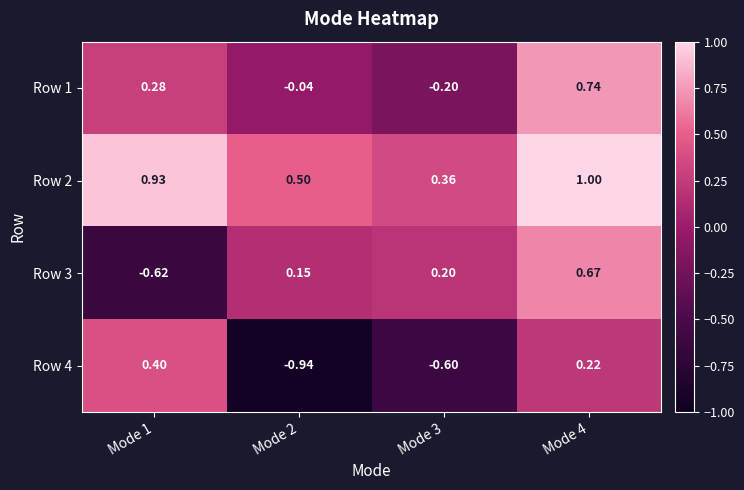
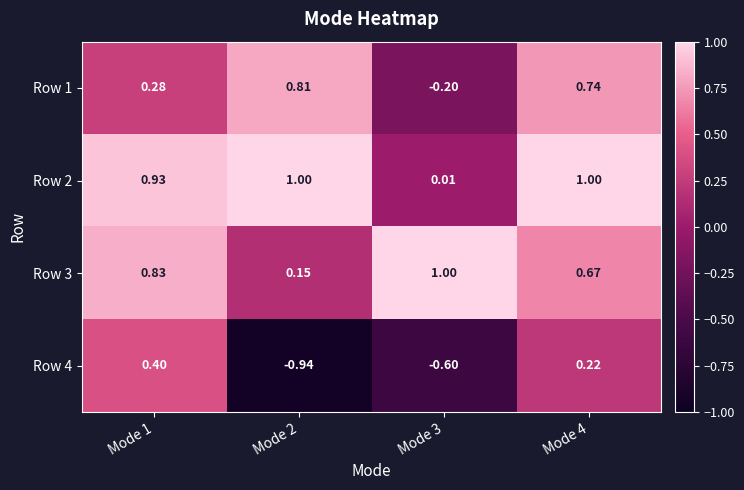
  {
    "Row 1": {
      "Mode 1": 0.28,
-     "Mode 2": -0.04,
+     "Mode 2": 0.81,
      "Mode 3": -0.20,
      "Mode 4": 0.74
    },
    "Row 2": {
      "Mode 1": 0.93,
-     "Mode 2": 0.50,
-     "Mode 3": 0.36,
+     "Mode 2": 1.00,
+     "Mode 3": 0.01,
      "Mode 4": 1.00
    },
    "Row 3": {
-     "Mode 1": -0.62,
+     "Mode 1": 0.83,
      "Mode 2": 0.15,
-     "Mode 3": 0.20,
+     "Mode 3": 1.00,
      "Mode 4": 0.67
    },
    "Row 4": {
      "Mode 1": 0.40,
      "Mode 2": -0.94,
      "Mode 3": -0.60,
      "Mode 4": 0.22
    }
  }
